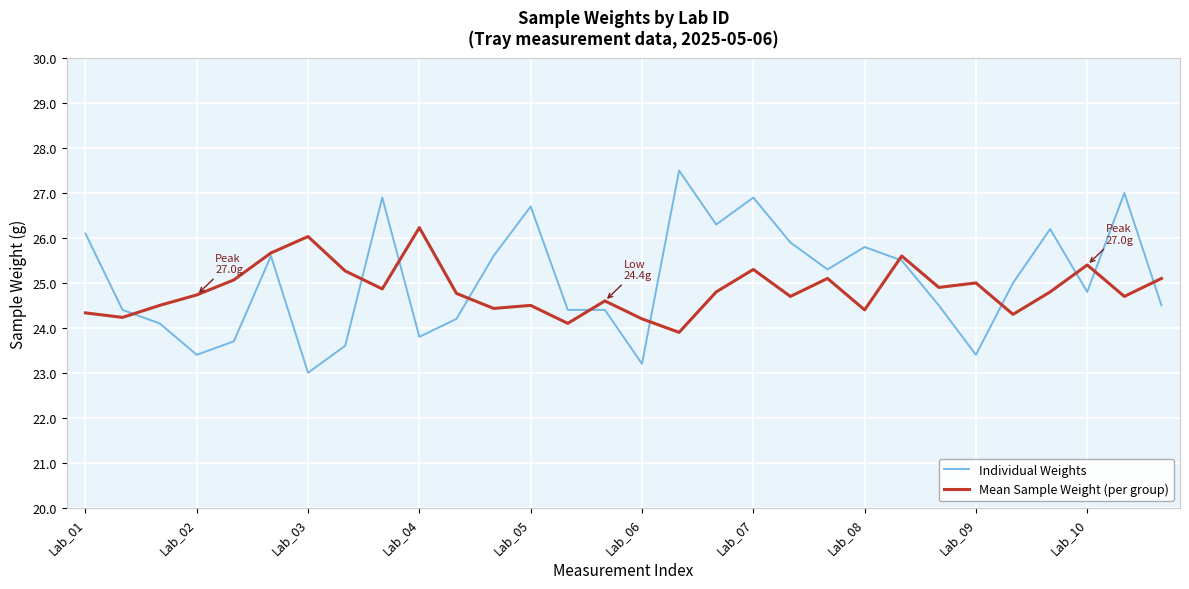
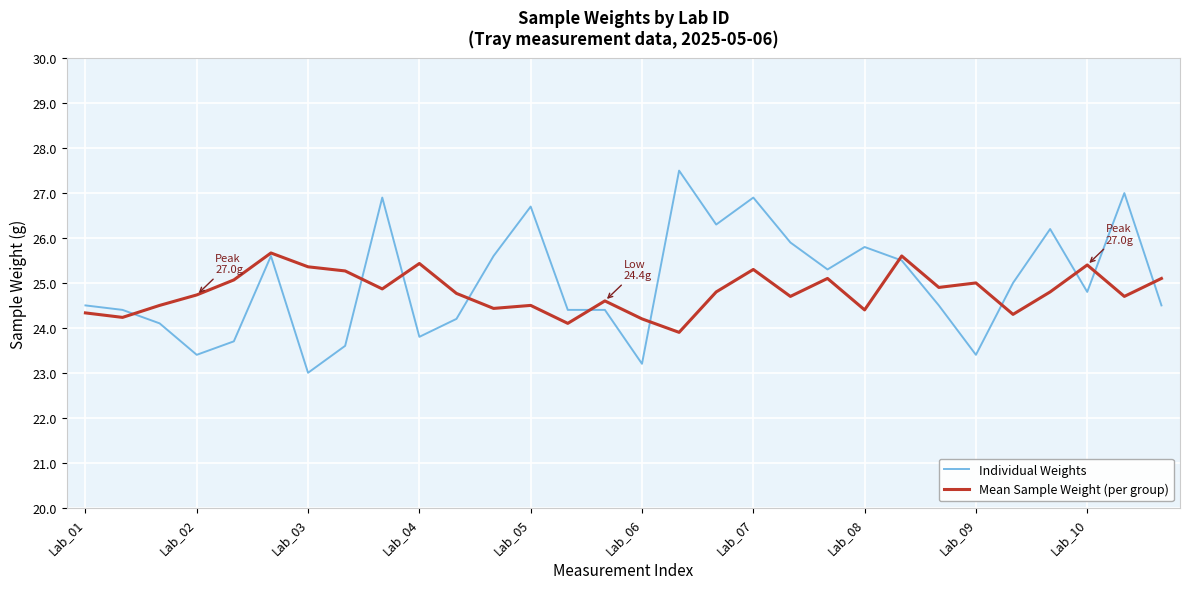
  {
    "Individual Weights": {
-     "Lab_01": 26.1,
+     "Lab_01": 24.5,
      "Lab_02": 23.4,
      "Lab_03": 23.0,
      "Lab_04": 23.8,
      "Lab_05": 26.7,
      "Lab_06": 23.2,
      "Lab_07": 26.9,
      "Lab_08": 25.8,
      "Lab_09": 23.4,
      "Lab_10": 24.8
    },
    "Mean Sample Weight (per group)": {
      "Lab_01": 24.3,
      "Lab_02": 24.7,
-     "Lab_03": 26.0,
-     "Lab_04": 26.2,
+     "Lab_03": 25.4,
+     "Lab_04": 25.4,
      "Lab_05": 24.5,
      "Lab_06": 24.2,
      "Lab_07": 25.3,
      "Lab_08": 24.4,
      "Lab_09": 25.0
    }
  }
